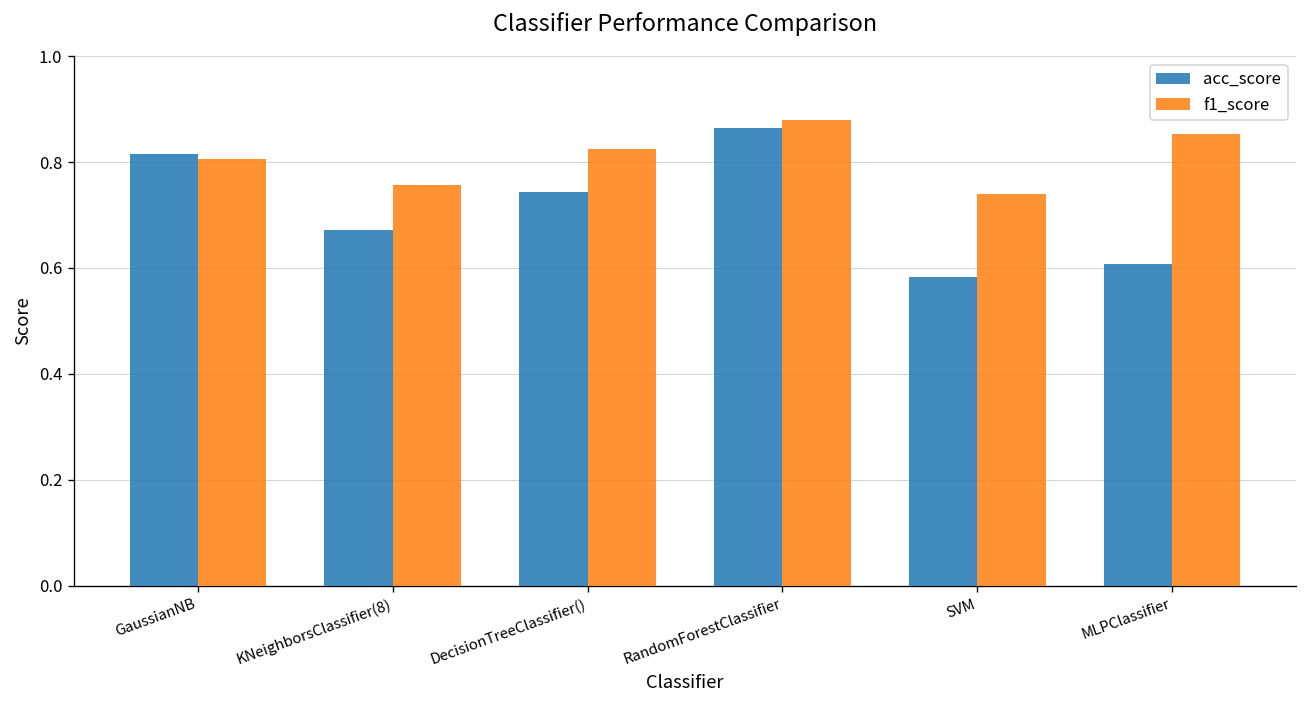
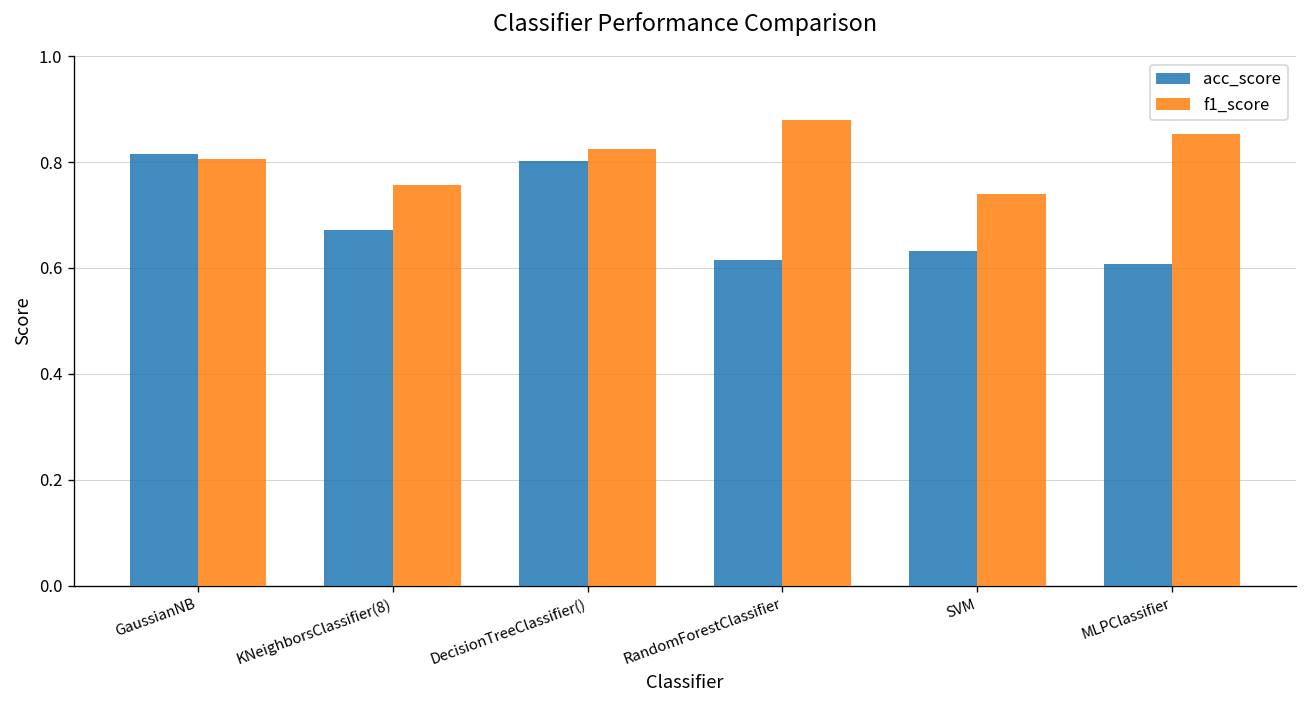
  {
    "acc_score": {
      "GaussianNB": 0.82,
      "KNeighborsClassifier(8)": 0.67,
-     "DecisionTreeClassifier()": 0.74,
-     "RandomForestClassifier": 0.86,
-     "SVM": 0.58,
+     "DecisionTreeClassifier()": 0.80,
+     "RandomForestClassifier": 0.62,
+     "SVM": 0.63,
      "MLPClassifier": 0.61
    },
    "f1_score": {
      "GaussianNB": 0.81,
      "KNeighborsClassifier(8)": 0.76,
      "DecisionTreeClassifier()": 0.82,
      "RandomForestClassifier": 0.88,
      "SVM": 0.74,
      "MLPClassifier": 0.85
    }
  }
